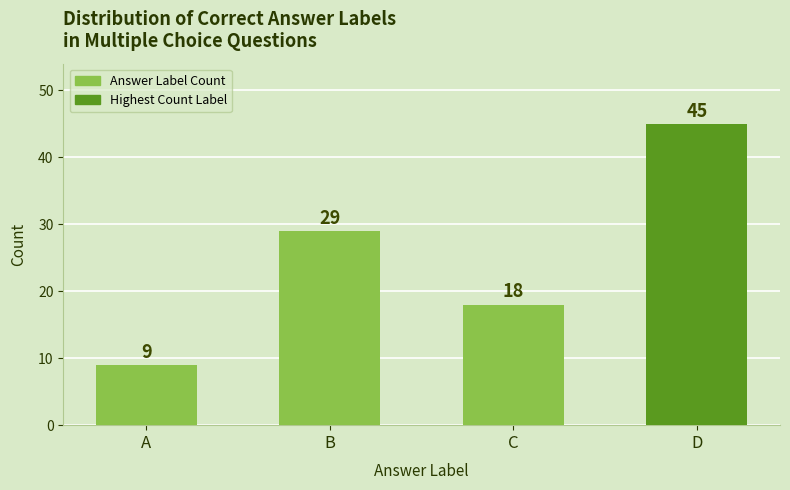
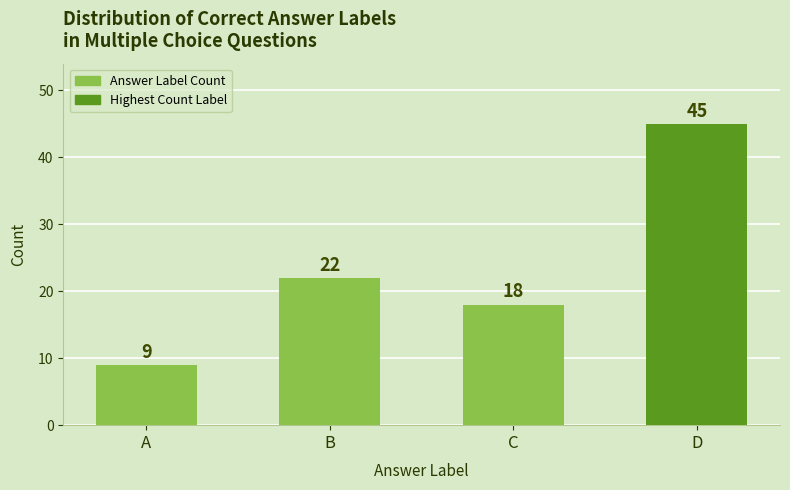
  {
    "A": 9,
-   "B": 29,
+   "B": 22,
    "C": 18,
    "D": 45
  }
